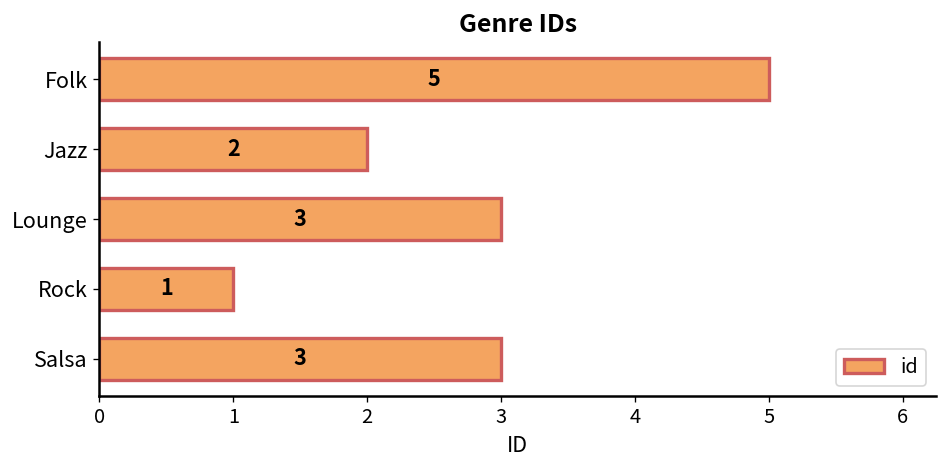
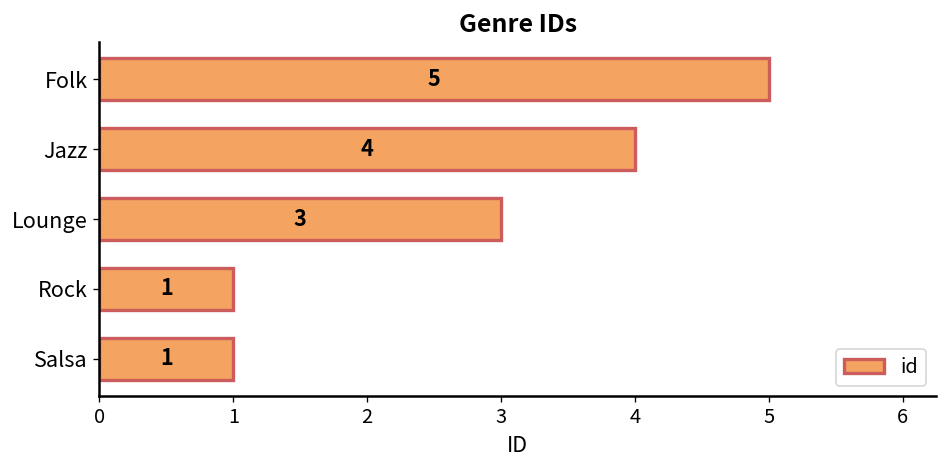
  {
    "Folk": 5,
-   "Jazz": 2,
+   "Jazz": 4,
    "Lounge": 3,
    "Rock": 1,
-   "Salsa": 3
+   "Salsa": 1
  }
